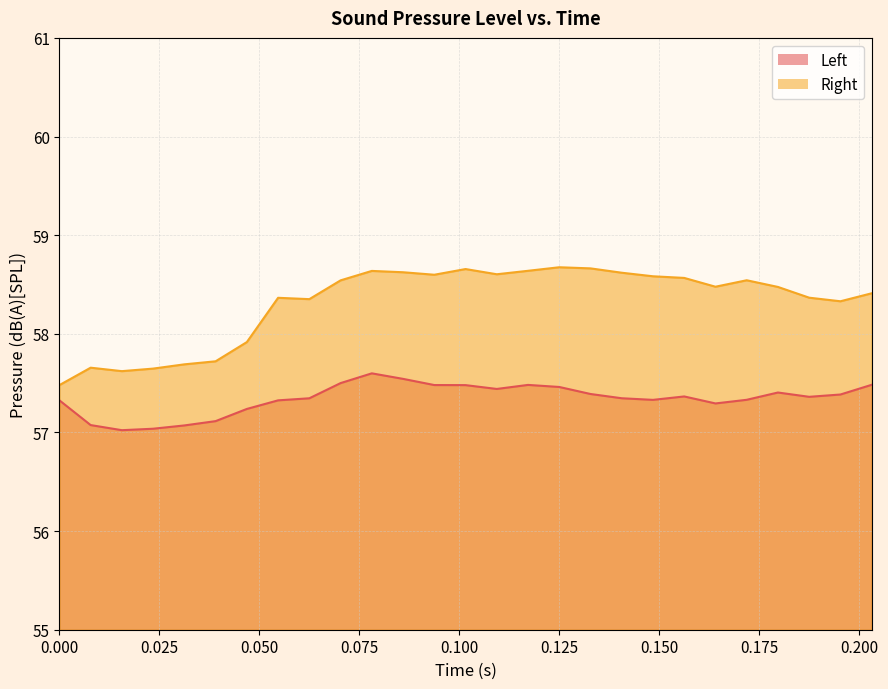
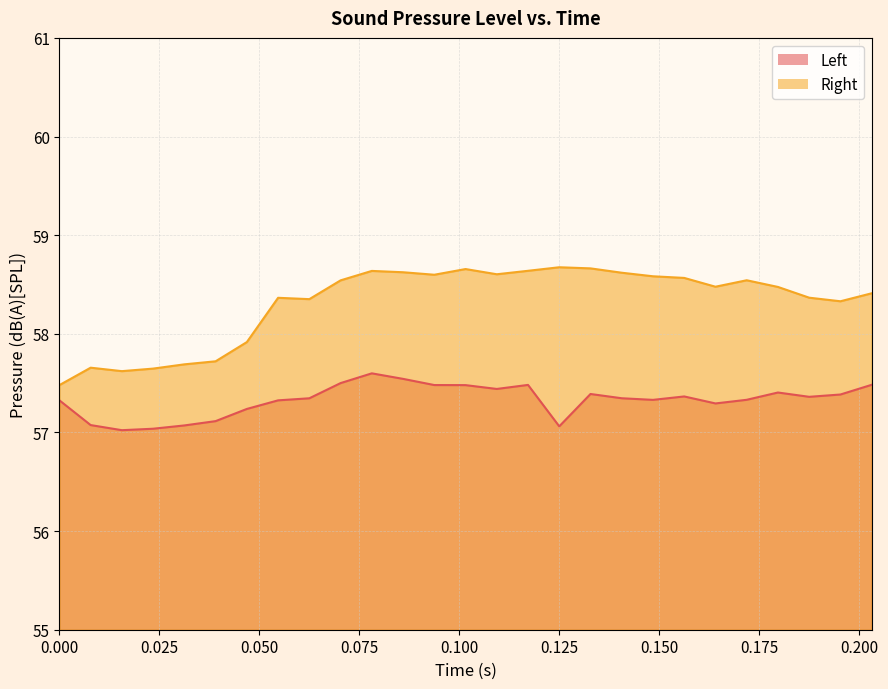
  {
    "Left": {
      "0.000": 57.3,
-     "0.125": 57.5
+     "0.125": 57.1
    },
    "Right": {
      "0.000": 57.5,
      "0.125": 58.7
    }
  }
